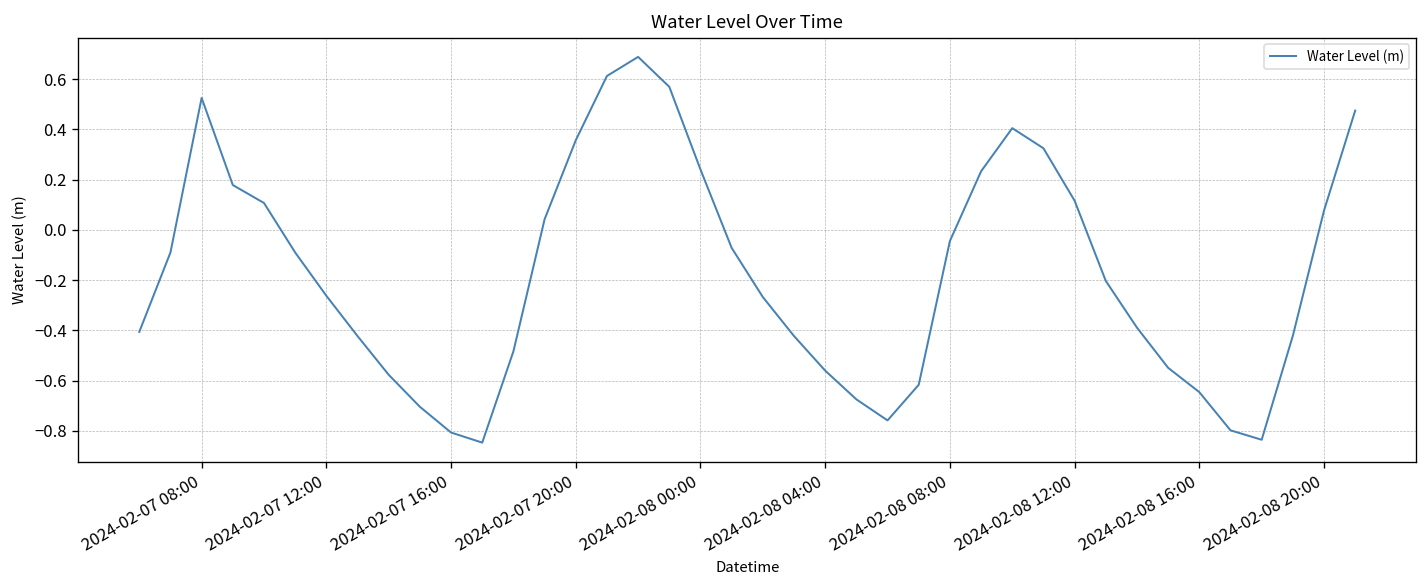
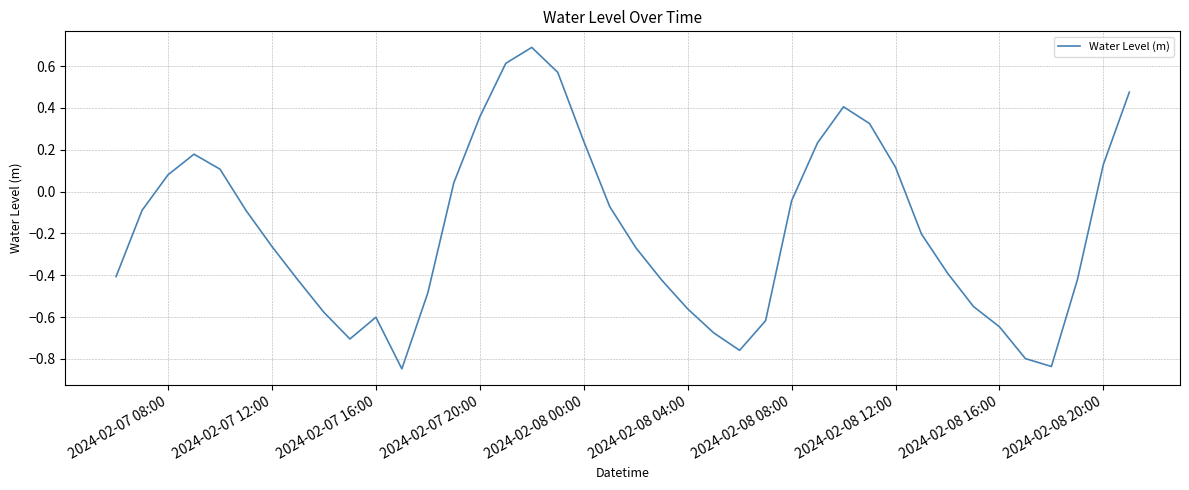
  {
-   "2024-02-07 08:00": 0.53,
+   "2024-02-07 08:00": 0.08,
    "2024-02-07 12:00": -0.26,
-   "2024-02-07 16:00": -0.81,
+   "2024-02-07 16:00": -0.60,
    "2024-02-07 20:00": 0.36,
    "2024-02-08 00:00": 0.24,
    "2024-02-08 04:00": -0.56,
    "2024-02-08 08:00": -0.04,
    "2024-02-08 12:00": 0.12,
    "2024-02-08 16:00": -0.65,
-   "2024-02-08 20:00": 0.08
+   "2024-02-08 20:00": 0.13
  }
